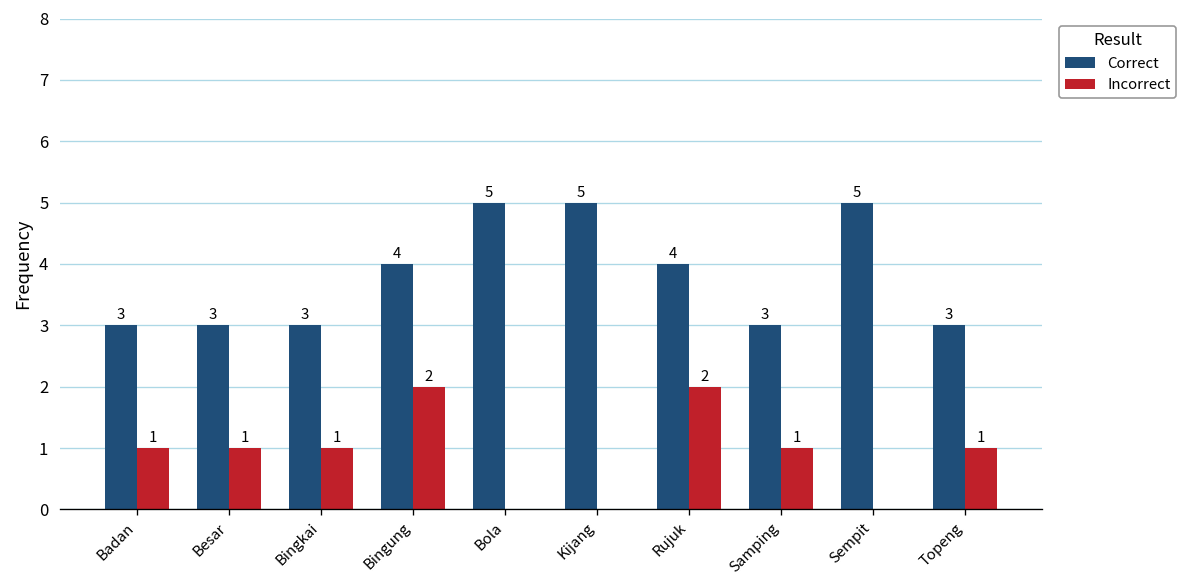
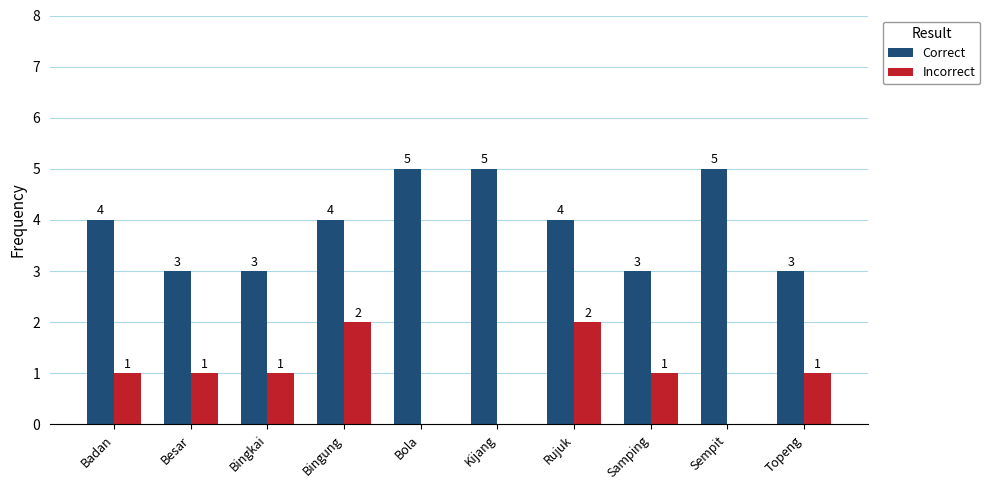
  {
    "Correct": {
-     "Badan": 3,
+     "Badan": 4,
      "Besar": 3,
      "Bingkai": 3,
      "Bingung": 4,
      "Bola": 5,
      "Kijang": 5,
      "Rujuk": 4,
      "Samping": 3,
      "Sempit": 5,
      "Topeng": 3
    },
    "Incorrect": {
      "Badan": 1,
      "Besar": 1,
      "Bingkai": 1,
      "Bingung": 2,
      "Rujuk": 2,
      "Samping": 1,
      "Topeng": 1
    }
  }
